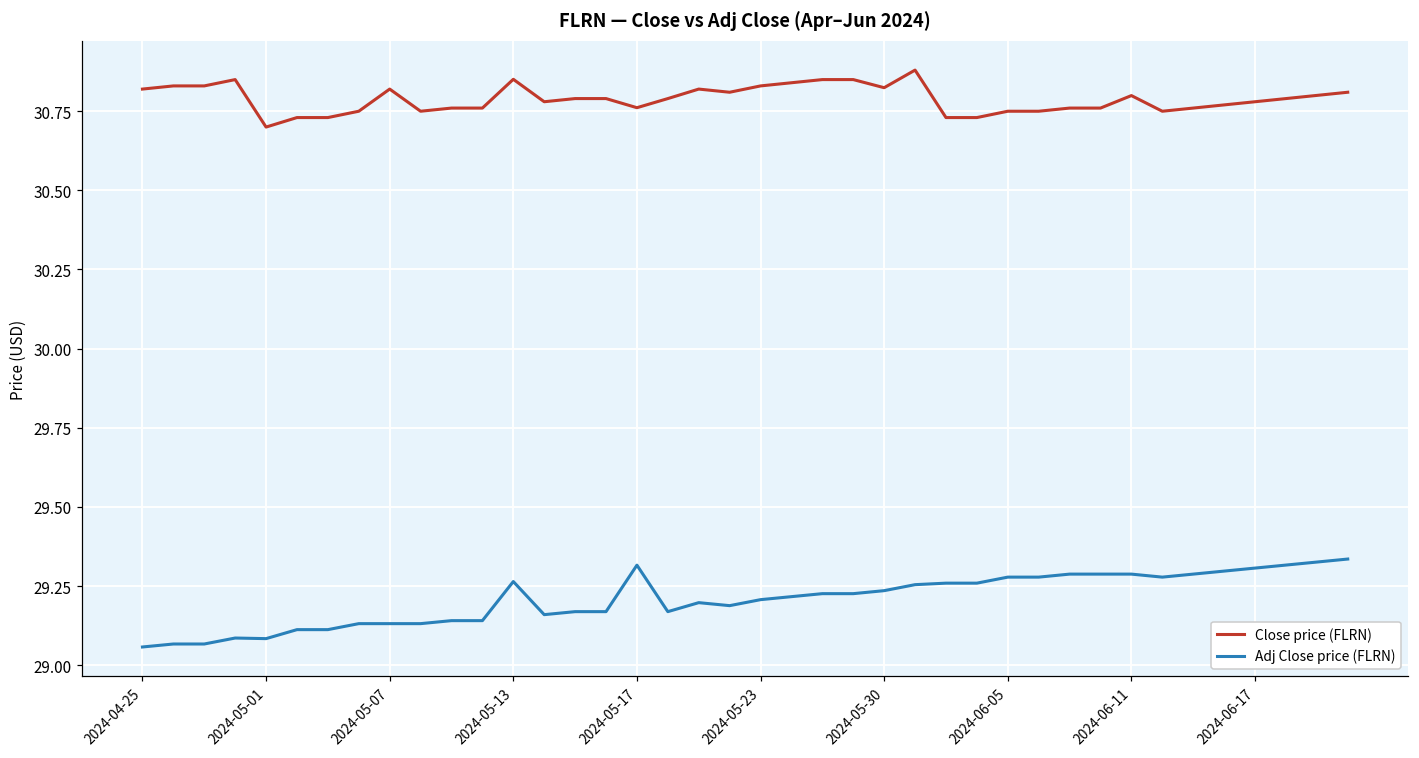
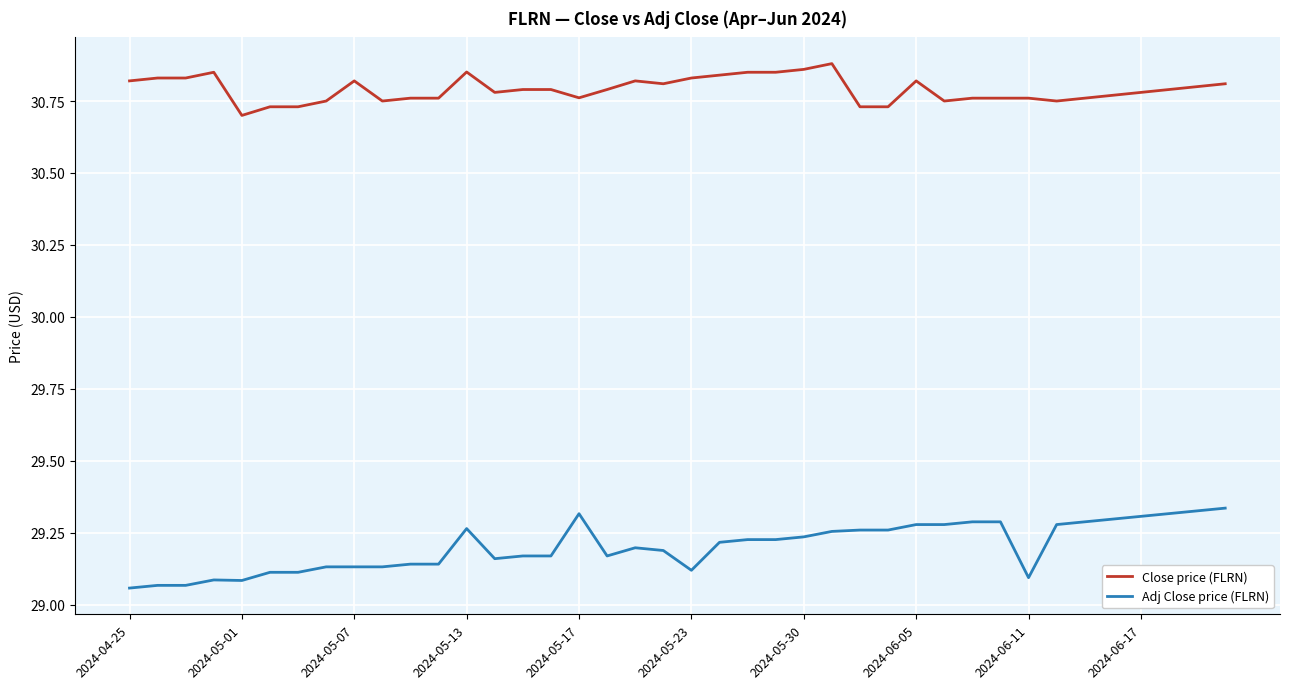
  {
    "Close price (FLRN)": {
      "2024-04-25": 30.82,
      "2024-05-01": 30.70,
      "2024-05-07": 30.82,
      "2024-05-13": 30.85,
      "2024-05-17": 30.76,
      "2024-05-23": 30.83,
-     "2024-05-30": 30.82,
-     "2024-06-05": 30.75,
-     "2024-06-11": 30.80,
+     "2024-05-30": 30.86,
+     "2024-06-05": 30.82,
+     "2024-06-11": 30.76,
      "2024-06-17": 30.78
    },
    "Adj Close price (FLRN)": {
      "2024-04-25": 29.06,
      "2024-05-01": 29.08,
      "2024-05-07": 29.13,
      "2024-05-13": 29.26,
      "2024-05-17": 29.32,
-     "2024-05-23": 29.21,
+     "2024-05-23": 29.12,
      "2024-05-30": 29.24,
      "2024-06-05": 29.28,
-     "2024-06-11": 29.29,
+     "2024-06-11": 29.09,
      "2024-06-17": 29.31
    }
  }
